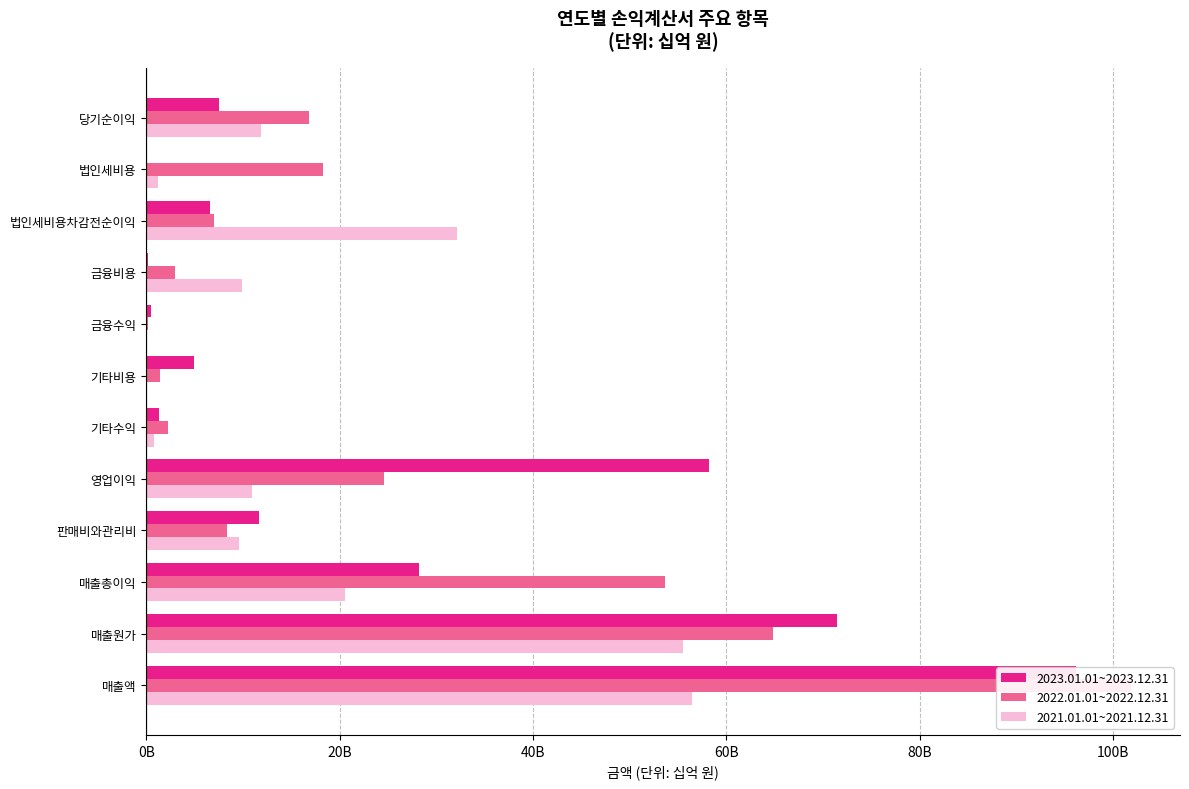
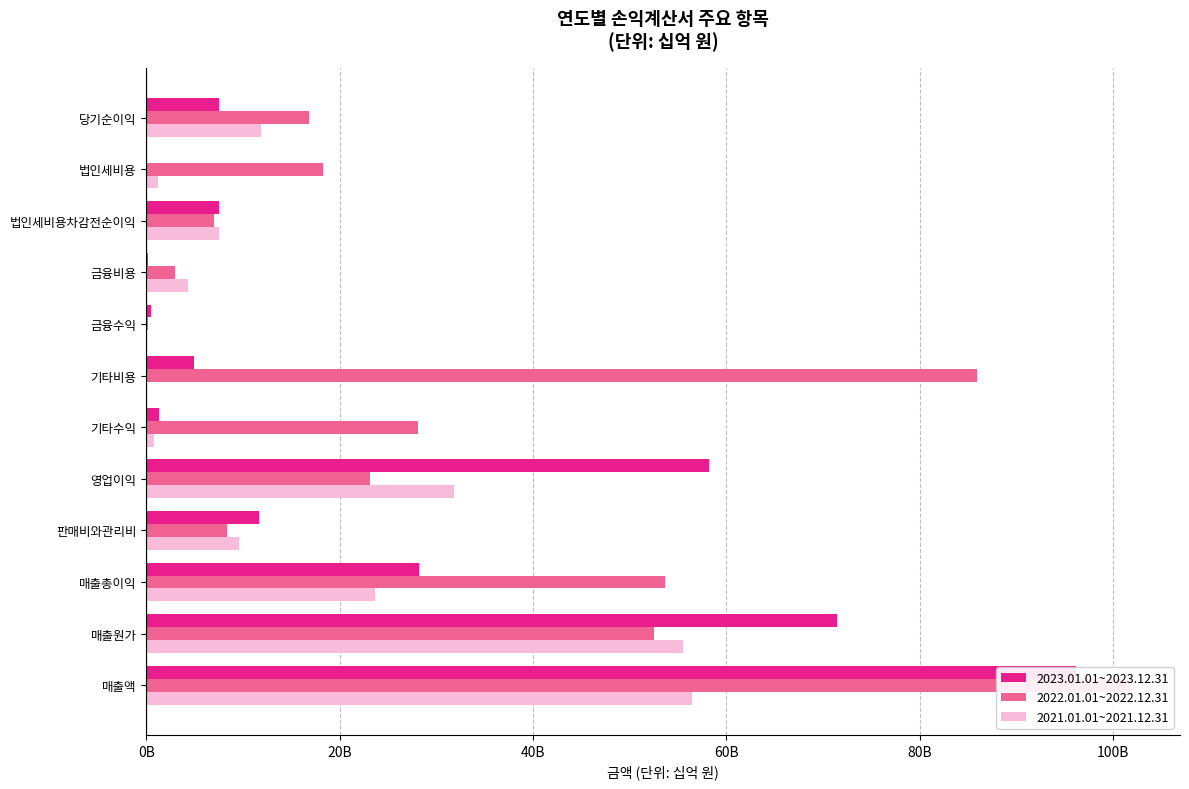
  {
    "2023.01.01~2023.12.31": {
      "당기순이익": 8000000000,
-     "법인세비용차감전순이익": 7000000000,
+     "법인세비용차감전순이익": 8000000000,
      "금융수익": 1000000000,
      "기타비용": 5000000000,
      "기타수익": 1000000000,
      "영업이익": 58000000000,
      "판매비와관리비": 12000000000,
      "매출총이익": 28000000000,
      "매출원가": 71000000000
    },
    "2022.01.01~2022.12.31": {
      "당기순이익": 17000000000,
      "법인세비용": 18000000000,
      "법인세비용차감전순이익": 7000000000,
      "금융비용": 3000000000,
-     "기타비용": 1000000000,
-     "기타수익": 2000000000,
-     "영업이익": 25000000000,
+     "기타비용": 86000000000,
+     "기타수익": 28000000000,
+     "영업이익": 23000000000,
      "판매비와관리비": 8000000000,
      "매출총이익": 54000000000,
-     "매출원가": 65000000000
+     "매출원가": 53000000000
    },
    "2021.01.01~2021.12.31": {
      "당기순이익": 12000000000,
      "법인세비용": 1000000000,
-     "법인세비용차감전순이익": 32000000000,
-     "금융비용": 10000000000,
+     "법인세비용차감전순이익": 7000000000,
+     "금융비용": 4000000000,
      "기타수익": 1000000000,
-     "영업이익": 11000000000,
+     "영업이익": 32000000000,
      "판매비와관리비": 10000000000,
-     "매출총이익": 21000000000,
+     "매출총이익": 24000000000,
      "매출원가": 56000000000,
      "매출액": 56000000000
    }
  }
